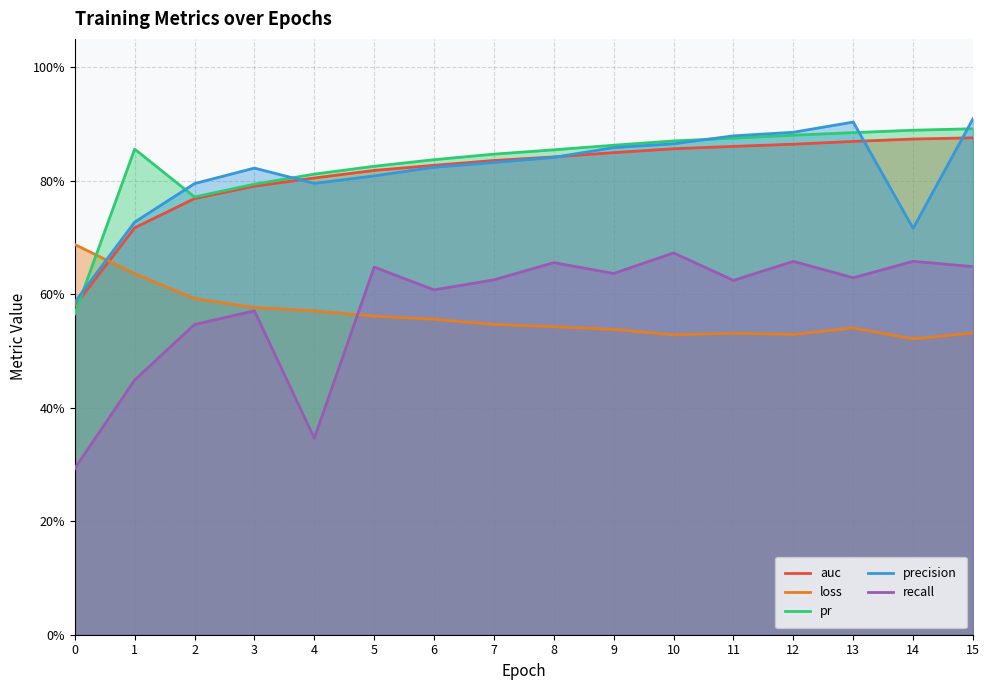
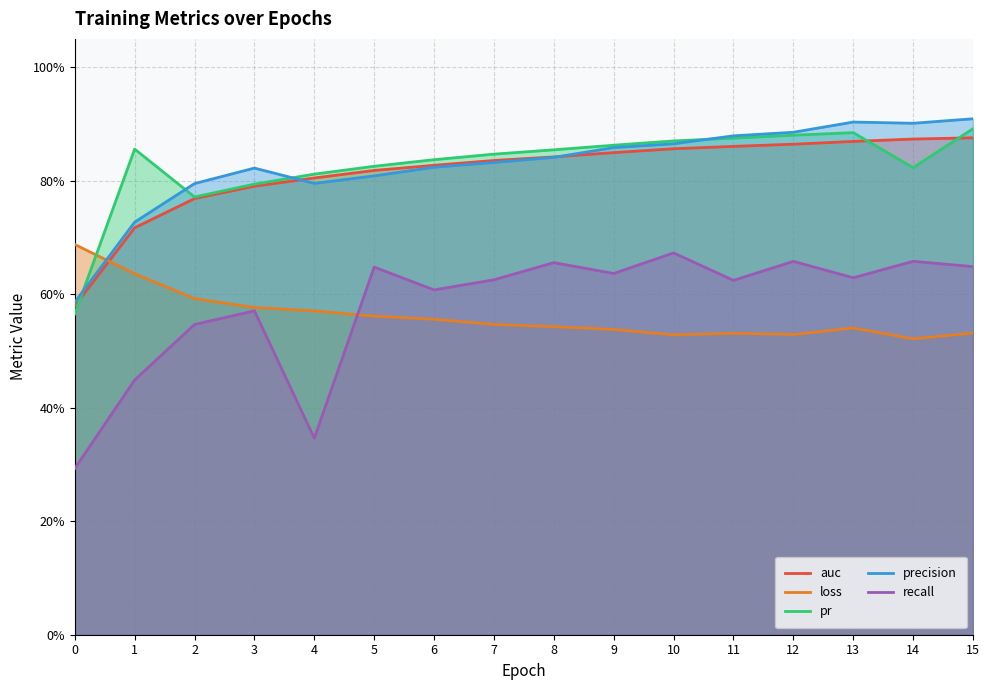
  {
    "pr": {
      "0": "57%",
      "1": "86%",
      "4": "81%",
      "5": "83%",
      "6": "84%",
      "7": "85%",
      "8": "85%",
      "10": "87%",
      "12": "88%",
      "13": "88%",
-     "14": "89%",
+     "14": "82%",
      "15": "89%"
    },
    "precision": {
      "0": "59%",
      "1": "73%",
      "2": "80%",
      "3": "82%",
      "4": "80%",
      "5": "81%",
      "10": "87%",
      "12": "89%",
      "13": "90%",
-     "14": "72%",
+     "14": "90%",
      "15": "91%"
    },
    "recall": {
      "0": "29%",
      "1": "45%",
      "2": "55%",
      "3": "57%",
      "4": "35%",
      "5": "65%",
      "6": "61%",
      "7": "63%",
      "8": "66%",
      "9": "64%",
      "10": "67%",
      "11": "62%",
      "12": "66%",
      "13": "63%",
      "14": "66%",
      "15": "65%"
    }
  }
